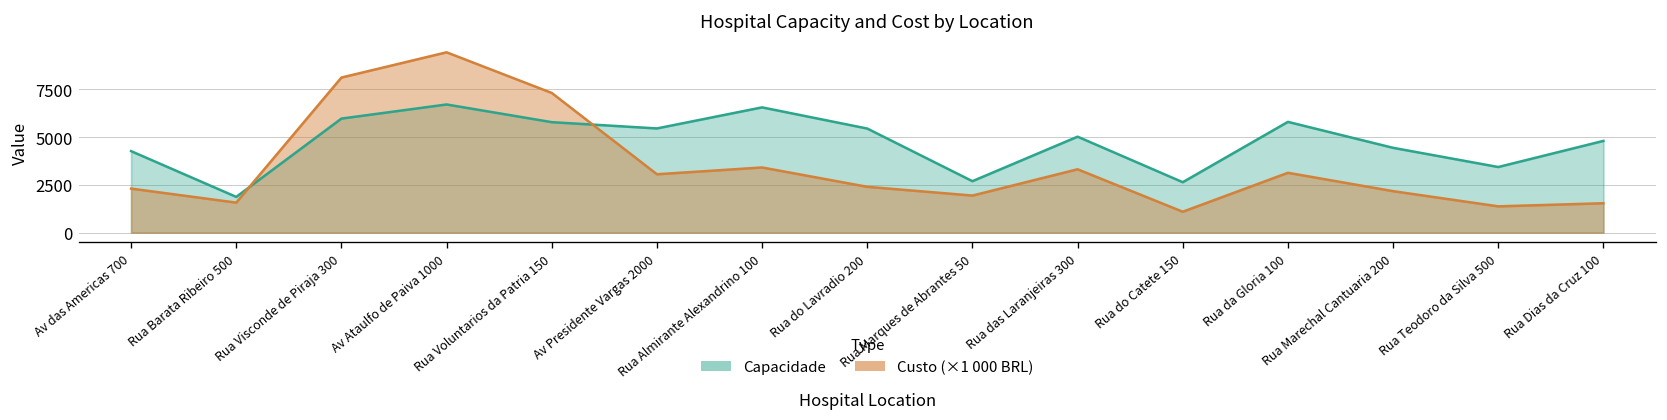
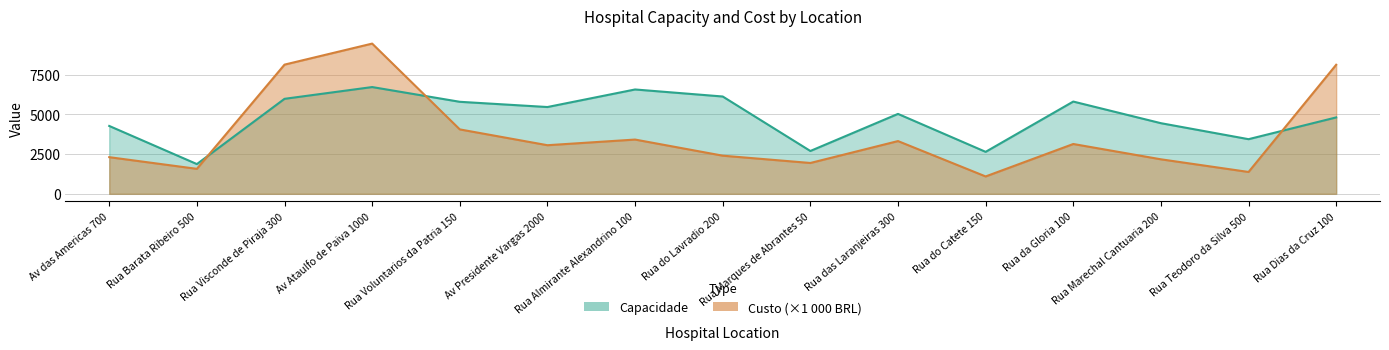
  {
    "Capacidade": {
      "Av das Americas 700": 4300,
      "Rua Barata Ribeiro 500": 1900,
      "Rua Visconde de Piraja 300": 6000,
      "Av Ataulfo de Paiva 1000": 6700,
      "Rua Voluntarios da Patria 150": 5800,
      "Av Presidente Vargas 2000": 5500,
      "Rua Almirante Alexandrino 100": 6600,
-     "Rua do Lavradio 200": 5500,
+     "Rua do Lavradio 200": 6100,
      "Rua Marques de Abrantes 50": 2700,
      "Rua das Laranjeiras 300": 5000,
      "Rua do Catete 150": 2600,
      "Rua da Gloria 100": 5800,
      "Rua Marechal Cantuaria 200": 4400,
      "Rua Teodoro da Silva 500": 3400,
      "Rua Dias da Cruz 100": 4800
    },
    "Custo (×1 000 BRL)": {
      "Av das Americas 700": 2300,
      "Rua Barata Ribeiro 500": 1600,
      "Rua Visconde de Piraja 300": 8100,
      "Av Ataulfo de Paiva 1000": 9400,
-     "Rua Voluntarios da Patria 150": 7300,
+     "Rua Voluntarios da Patria 150": 4100,
      "Av Presidente Vargas 2000": 3100,
      "Rua Almirante Alexandrino 100": 3400,
      "Rua do Lavradio 200": 2400,
      "Rua Marques de Abrantes 50": 1900,
      "Rua das Laranjeiras 300": 3300,
      "Rua do Catete 150": 1100,
      "Rua da Gloria 100": 3100,
      "Rua Marechal Cantuaria 200": 2200,
      "Rua Teodoro da Silva 500": 1400,
-     "Rua Dias da Cruz 100": 1500
+     "Rua Dias da Cruz 100": 8100
    }
  }
